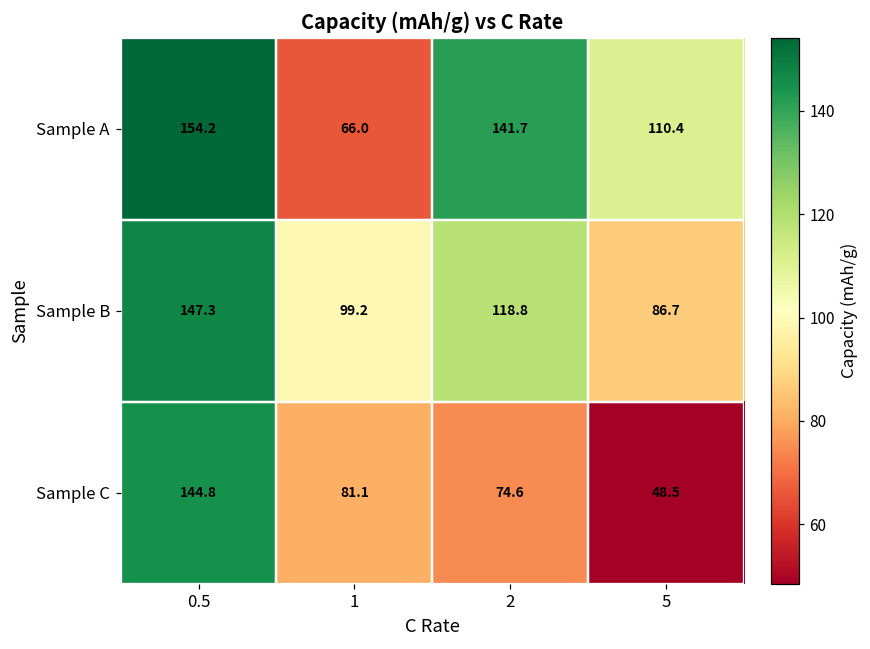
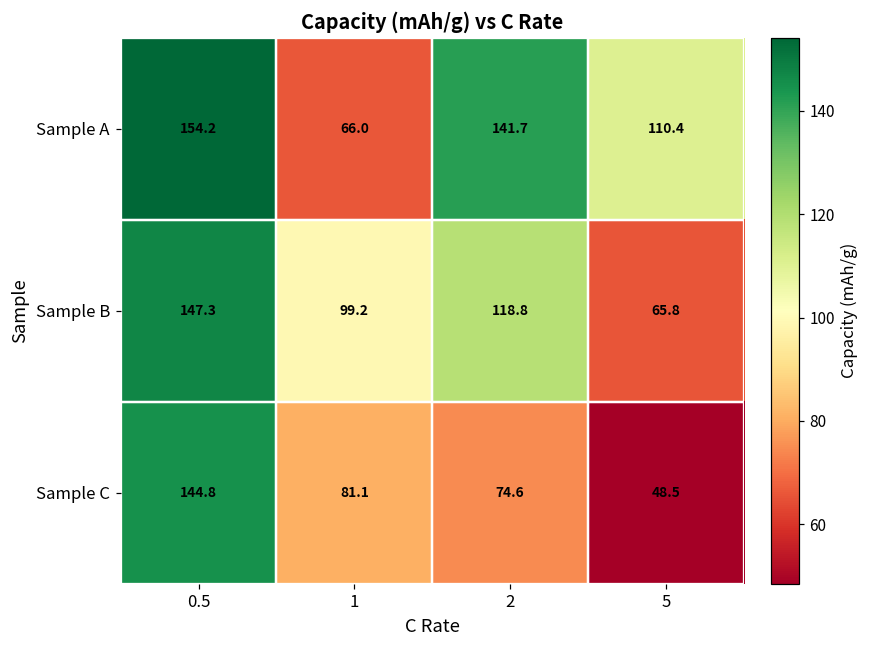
  {
    "Sample A": {
      "0.5": 154.2,
      "1": 66.0,
      "2": 141.7,
      "5": 110.4
    },
    "Sample B": {
      "0.5": 147.3,
      "1": 99.2,
      "2": 118.8,
-     "5": 86.7
+     "5": 65.8
    },
    "Sample C": {
      "0.5": 144.8,
      "1": 81.1,
      "2": 74.6,
      "5": 48.5
    }
  }
